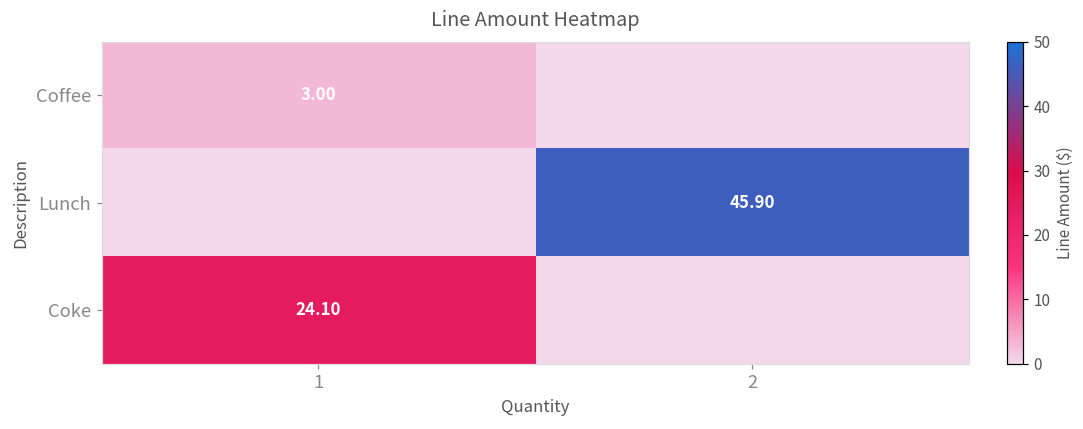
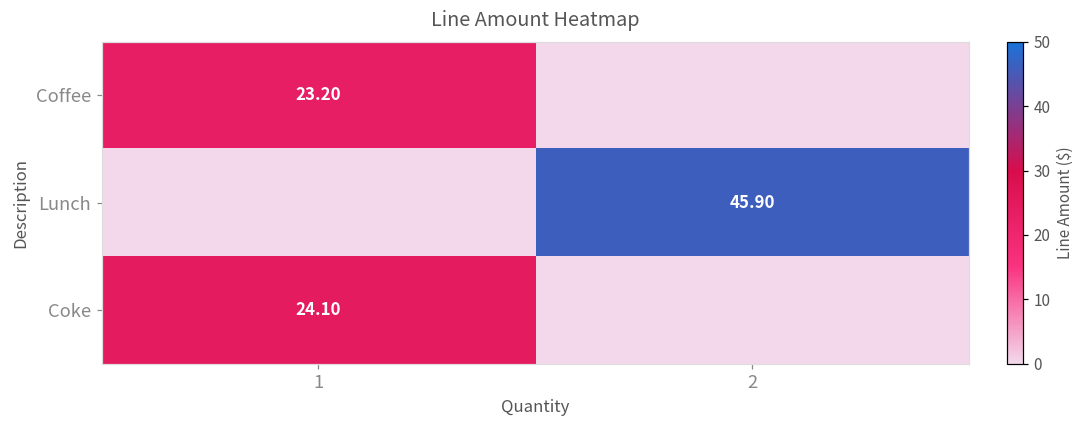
  {
    "Coffee": {
-     "1": 3.00
+     "1": 23.20
    },
    "Lunch": {
      "2": 45.90
    },
    "Coke": {
      "1": 24.10
    }
  }
